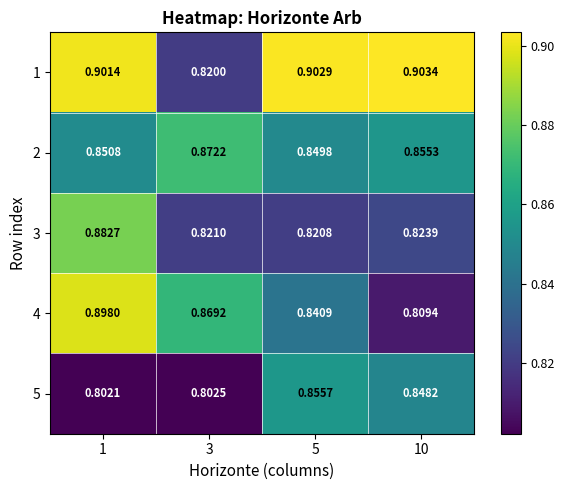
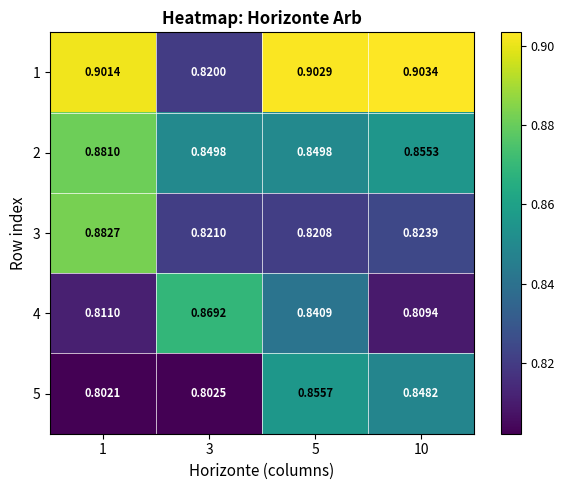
  {
    "1": {
      "1": 0.9014,
      "3": 0.8200,
      "5": 0.9029,
      "10": 0.9034
    },
    "2": {
-     "1": 0.8508,
-     "3": 0.8722,
+     "1": 0.8810,
+     "3": 0.8498,
      "5": 0.8498,
      "10": 0.8553
    },
    "3": {
      "1": 0.8827,
      "3": 0.8210,
      "5": 0.8208,
      "10": 0.8239
    },
    "4": {
-     "1": 0.8980,
+     "1": 0.8110,
      "3": 0.8692,
      "5": 0.8409,
      "10": 0.8094
    },
    "5": {
      "1": 0.8021,
      "3": 0.8025,
      "5": 0.8557,
      "10": 0.8482
    }
  }
